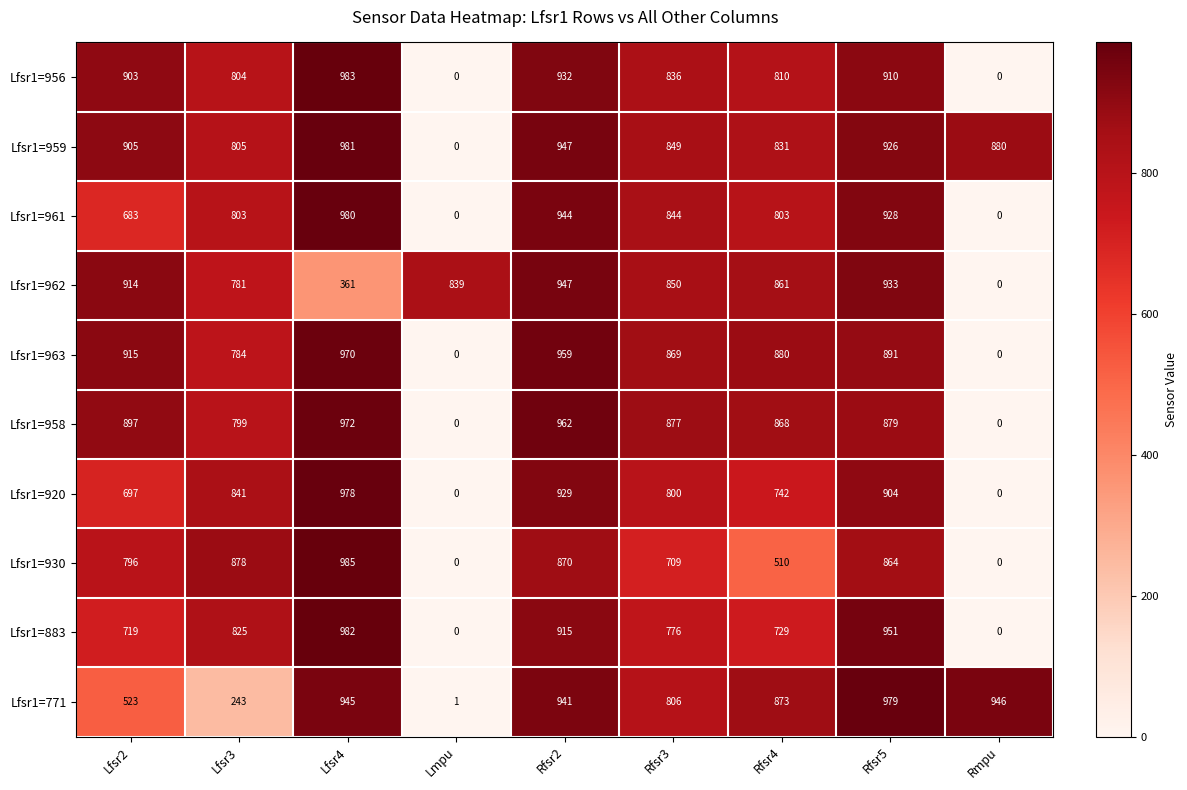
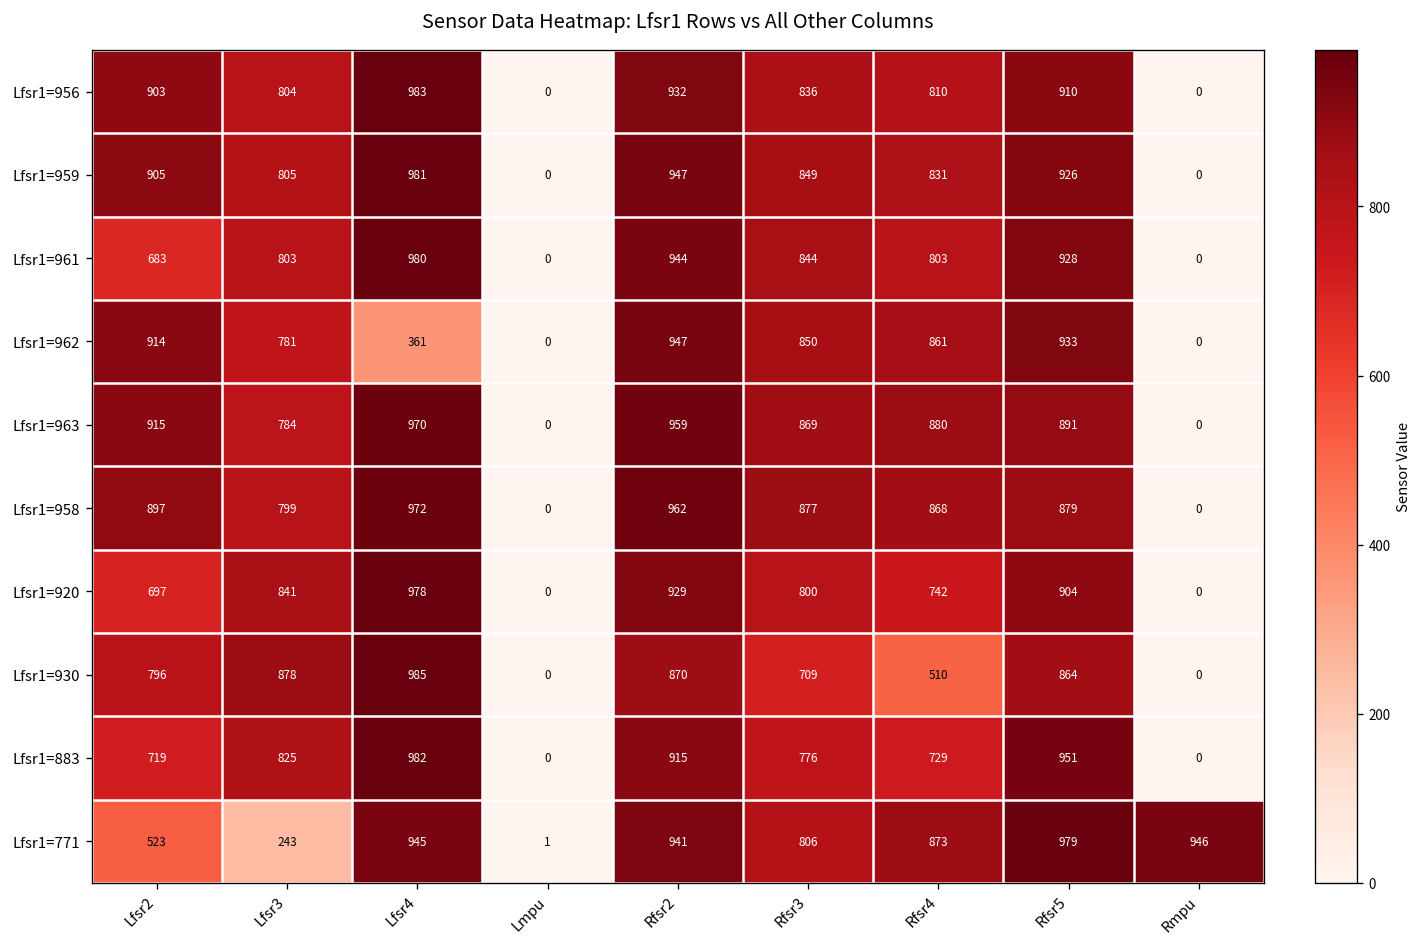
  {
    "Lfsr1=956": {
      "Lfsr2": 903,
      "Lfsr3": 804,
      "Lfsr4": 983,
      "Lmpu": 0,
      "Rfsr2": 932,
      "Rfsr3": 836,
      "Rfsr4": 810,
      "Rfsr5": 910,
      "Rmpu": 0
    },
    "Lfsr1=959": {
      "Lfsr2": 905,
      "Lfsr3": 805,
      "Lfsr4": 981,
      "Lmpu": 0,
      "Rfsr2": 947,
      "Rfsr3": 849,
      "Rfsr4": 831,
      "Rfsr5": 926,
-     "Rmpu": 880
+     "Rmpu": 0
    },
    "Lfsr1=961": {
      "Lfsr2": 683,
      "Lfsr3": 803,
      "Lfsr4": 980,
      "Lmpu": 0,
      "Rfsr2": 944,
      "Rfsr3": 844,
      "Rfsr4": 803,
      "Rfsr5": 928,
      "Rmpu": 0
    },
    "Lfsr1=962": {
      "Lfsr2": 914,
      "Lfsr3": 781,
      "Lfsr4": 361,
-     "Lmpu": 839,
+     "Lmpu": 0,
      "Rfsr2": 947,
      "Rfsr3": 850,
      "Rfsr4": 861,
      "Rfsr5": 933,
      "Rmpu": 0
    },
    "Lfsr1=963": {
      "Lfsr2": 915,
      "Lfsr3": 784,
      "Lfsr4": 970,
      "Lmpu": 0,
      "Rfsr2": 959,
      "Rfsr3": 869,
      "Rfsr4": 880,
      "Rfsr5": 891,
      "Rmpu": 0
    },
    "Lfsr1=958": {
      "Lfsr2": 897,
      "Lfsr3": 799,
      "Lfsr4": 972,
      "Lmpu": 0,
      "Rfsr2": 962,
      "Rfsr3": 877,
      "Rfsr4": 868,
      "Rfsr5": 879,
      "Rmpu": 0
    },
    "Lfsr1=920": {
      "Lfsr2": 697,
      "Lfsr3": 841,
      "Lfsr4": 978,
      "Lmpu": 0,
      "Rfsr2": 929,
      "Rfsr3": 800,
      "Rfsr4": 742,
      "Rfsr5": 904,
      "Rmpu": 0
    },
    "Lfsr1=930": {
      "Lfsr2": 796,
      "Lfsr3": 878,
      "Lfsr4": 985,
      "Lmpu": 0,
      "Rfsr2": 870,
      "Rfsr3": 709,
      "Rfsr4": 510,
      "Rfsr5": 864,
      "Rmpu": 0
    },
    "Lfsr1=883": {
      "Lfsr2": 719,
      "Lfsr3": 825,
      "Lfsr4": 982,
      "Lmpu": 0,
      "Rfsr2": 915,
      "Rfsr3": 776,
      "Rfsr4": 729,
      "Rfsr5": 951,
      "Rmpu": 0
    },
    "Lfsr1=771": {
      "Lfsr2": 523,
      "Lfsr3": 243,
      "Lfsr4": 945,
      "Lmpu": 1,
      "Rfsr2": 941,
      "Rfsr3": 806,
      "Rfsr4": 873,
      "Rfsr5": 979,
      "Rmpu": 946
    }
  }
